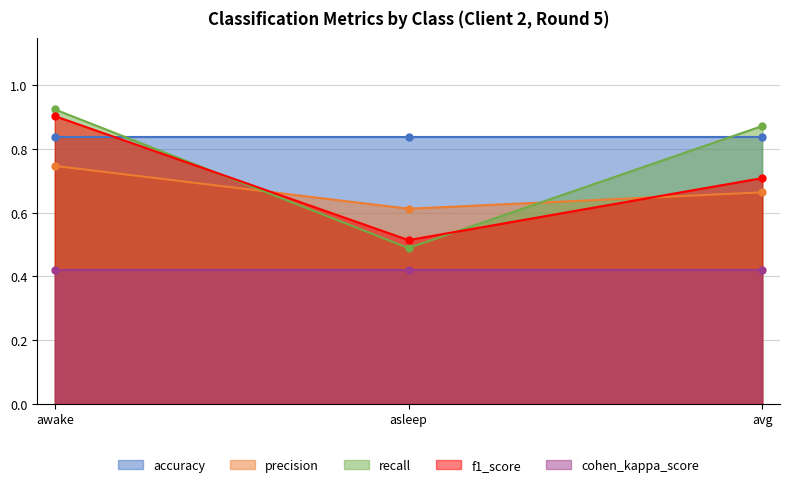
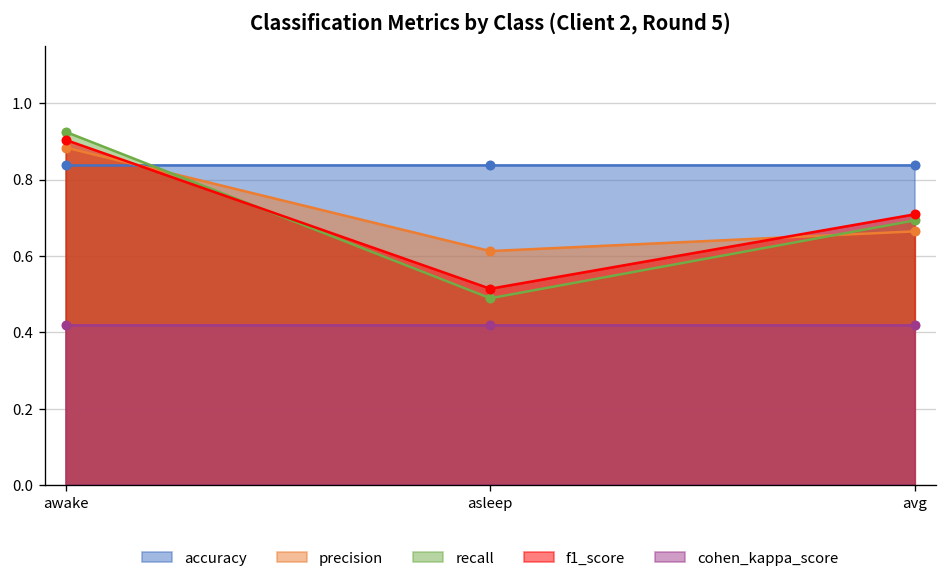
  {
    "accuracy": {
      "awake": 0.84,
      "asleep": 0.84,
      "avg": 0.84
    },
    "precision": {
-     "awake": 0.75,
+     "awake": 0.88,
      "asleep": 0.61,
      "avg": 0.66
    },
    "recall": {
      "awake": 0.92,
      "asleep": 0.49,
-     "avg": 0.87
+     "avg": 0.69
    },
    "f1_score": {
      "awake": 0.90,
      "asleep": 0.51,
      "avg": 0.71
    },
    "cohen_kappa_score": {
      "awake": 0.42,
      "asleep": 0.42,
      "avg": 0.42
    }
  }
